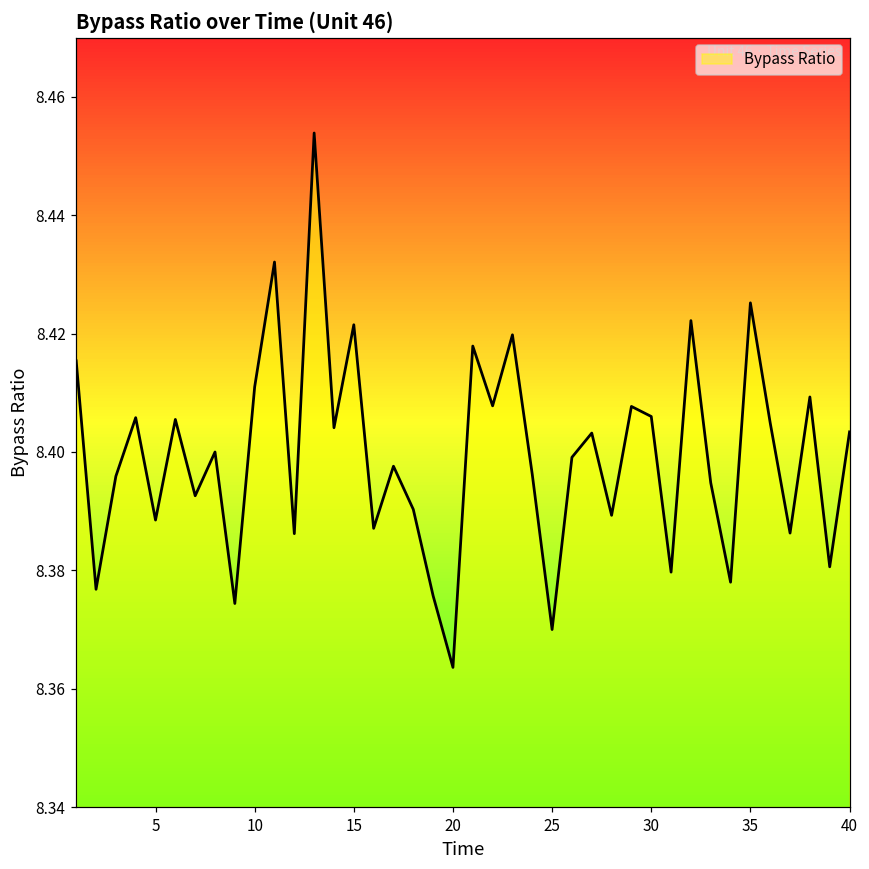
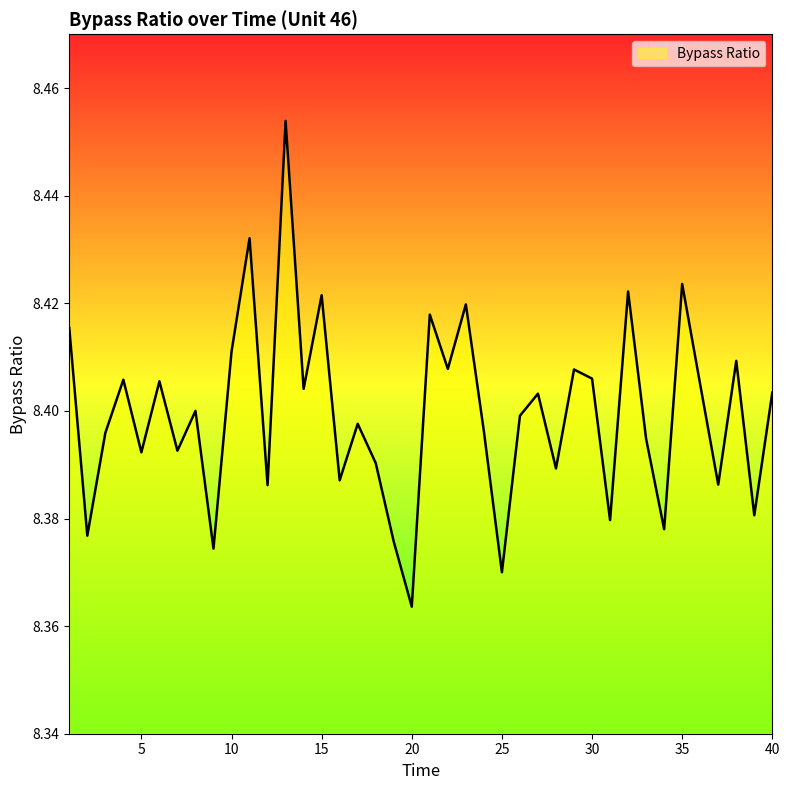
  {
-   "5": 8.389,
+   "5": 8.392,
    "10": 8.411,
    "15": 8.422,
    "20": 8.364,
    "25": 8.370,
    "30": 8.406,
-   "35": 8.425,
+   "35": 8.424,
    "40": 8.403
  }
